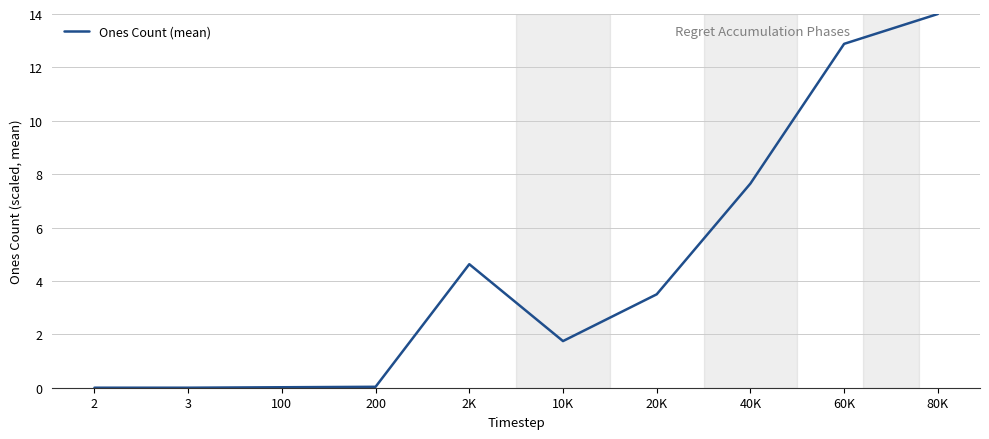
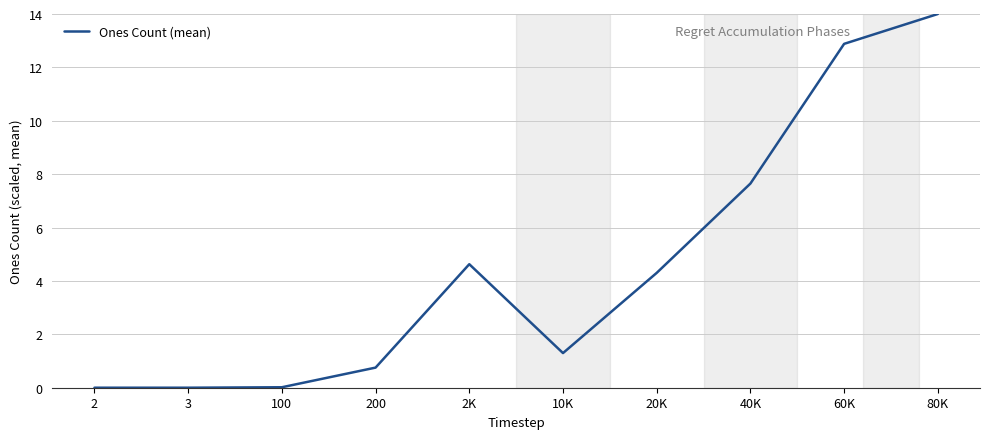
  {
    "2": 0.0,
    "3": 0.0,
    "100": 0.0,
-   "200": 0.0,
+   "200": 0.8,
    "2K": 4.6,
-   "10K": 1.7,
-   "20K": 3.5,
+   "10K": 1.3,
+   "20K": 4.3,
    "40K": 7.6,
    "60K": 12.9,
    "80K": 14.0
  }
